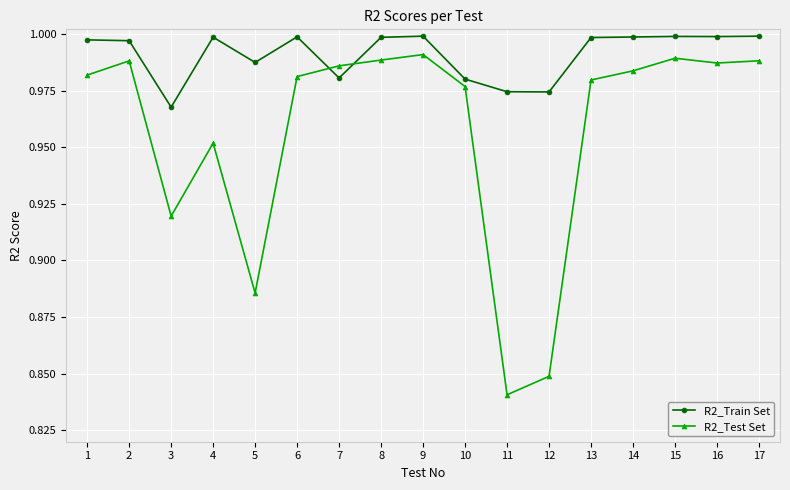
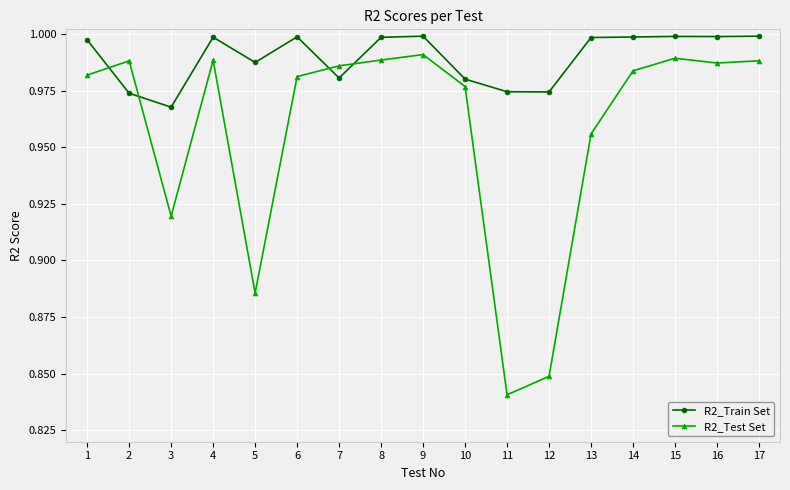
  {
    "R2_Train Set": {
      "1": 0.997,
-     "2": 0.997,
+     "2": 0.974,
      "3": 0.968,
      "4": 0.999,
      "5": 0.987,
      "6": 0.999,
      "7": 0.981,
      "8": 0.998,
      "9": 0.999,
      "10": 0.980,
      "11": 0.974,
      "12": 0.974,
      "13": 0.998,
      "14": 0.999,
      "15": 0.999,
      "16": 0.999,
      "17": 0.999
    },
    "R2_Test Set": {
      "1": 0.982,
      "2": 0.988,
      "3": 0.920,
-     "4": 0.952,
+     "4": 0.988,
      "5": 0.886,
      "6": 0.981,
      "7": 0.986,
      "8": 0.988,
      "9": 0.991,
      "10": 0.977,
      "11": 0.841,
      "12": 0.849,
-     "13": 0.980,
+     "13": 0.956,
      "14": 0.984,
      "15": 0.989,
      "16": 0.987,
      "17": 0.988
    }
  }
